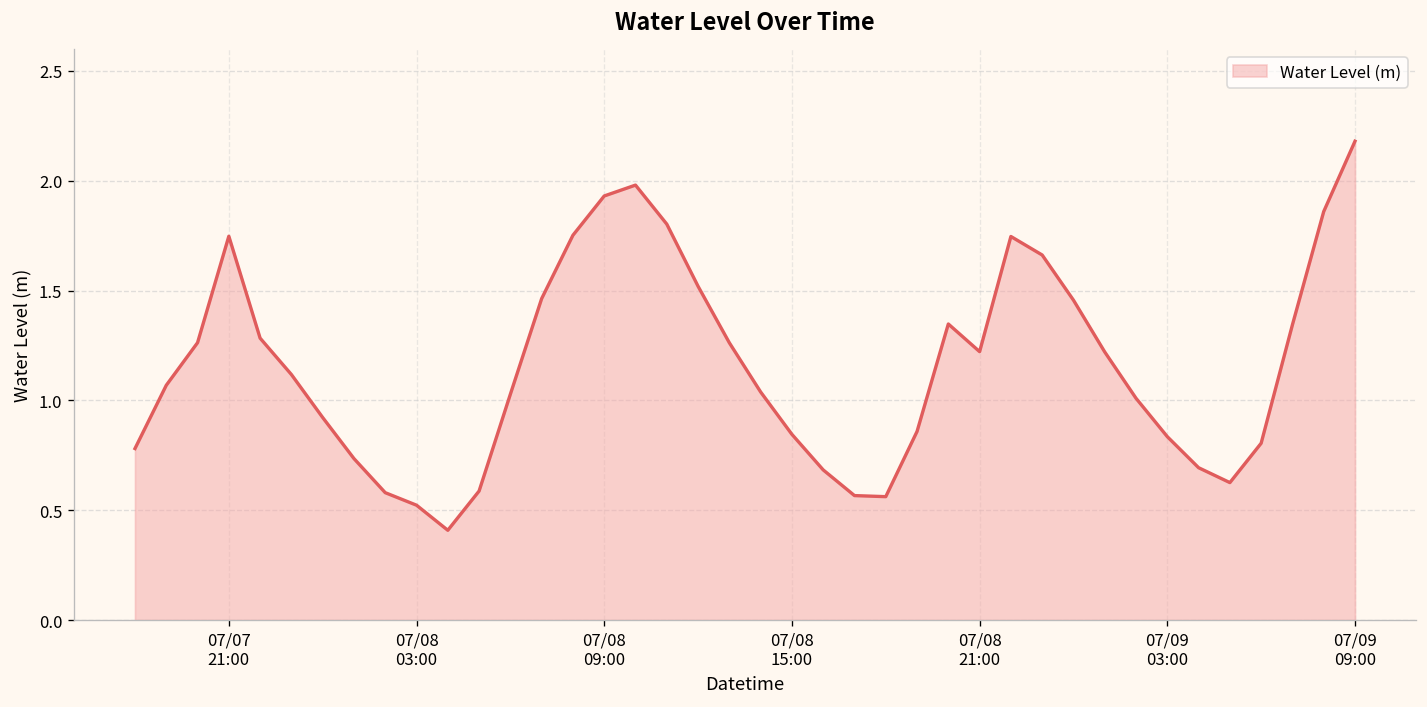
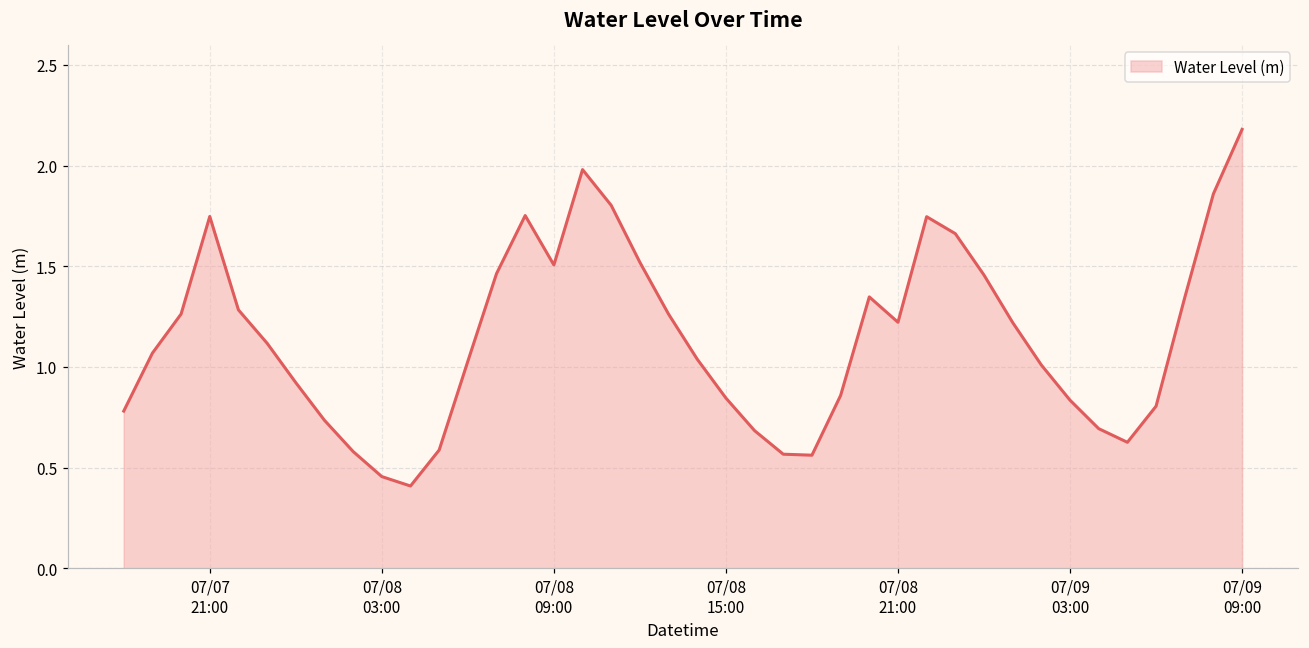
  {
    "07/07 21:00": 1.75,
-   "07/08 03:00": 0.52,
-   "07/08 09:00": 1.93,
+   "07/08 03:00": 0.46,
+   "07/08 09:00": 1.51,
    "07/08 15:00": 0.85,
    "07/08 21:00": 1.22,
    "07/09 03:00": 0.83,
    "07/09 09:00": 2.18
  }
